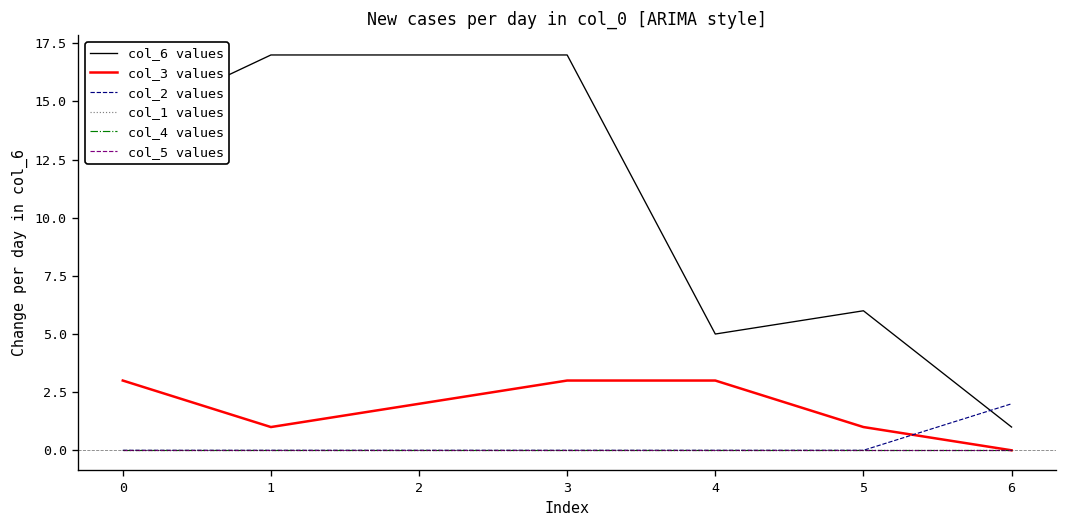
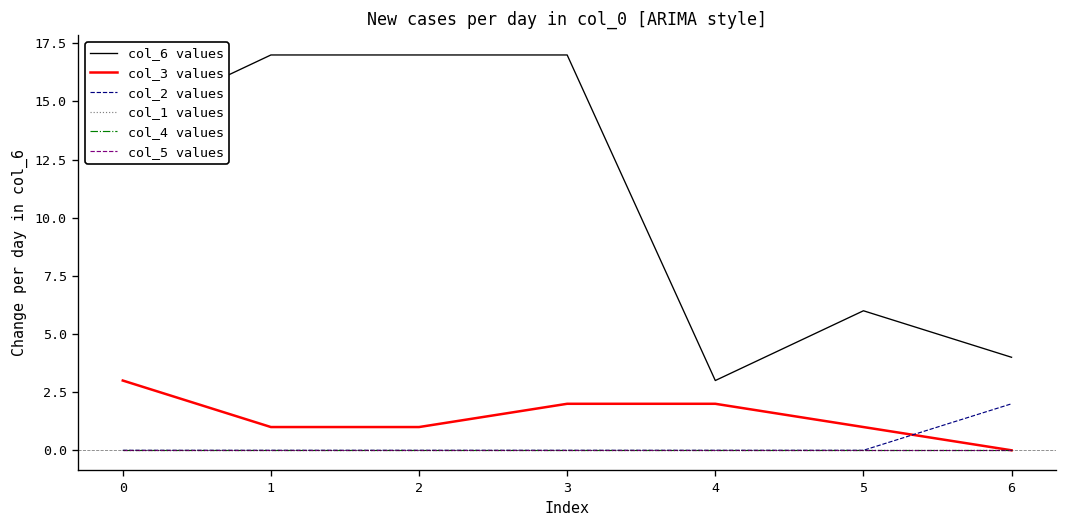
  {
    "col_6 values": {
      "1": 17,
      "2": 17,
      "3": 17,
-     "4": 5,
+     "4": 3,
      "5": 6,
-     "6": 1
+     "6": 4
    },
    "col_3 values": {
      "0": 3,
      "1": 1,
-     "2": 2,
-     "3": 3,
-     "4": 3,
+     "2": 1,
+     "3": 2,
+     "4": 2,
      "5": 1
    },
    "col_2 values": {
      "6": 2
    }
  }
